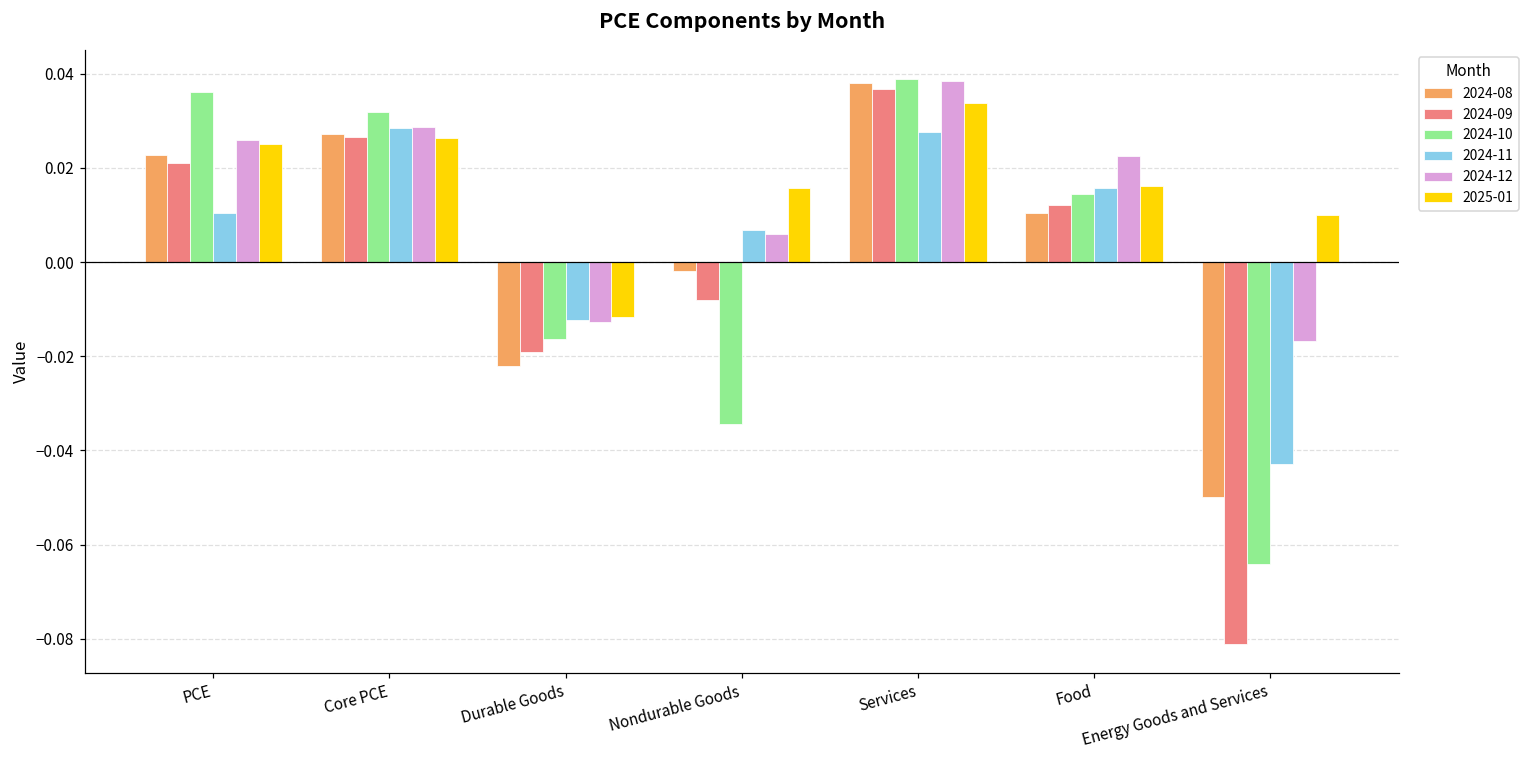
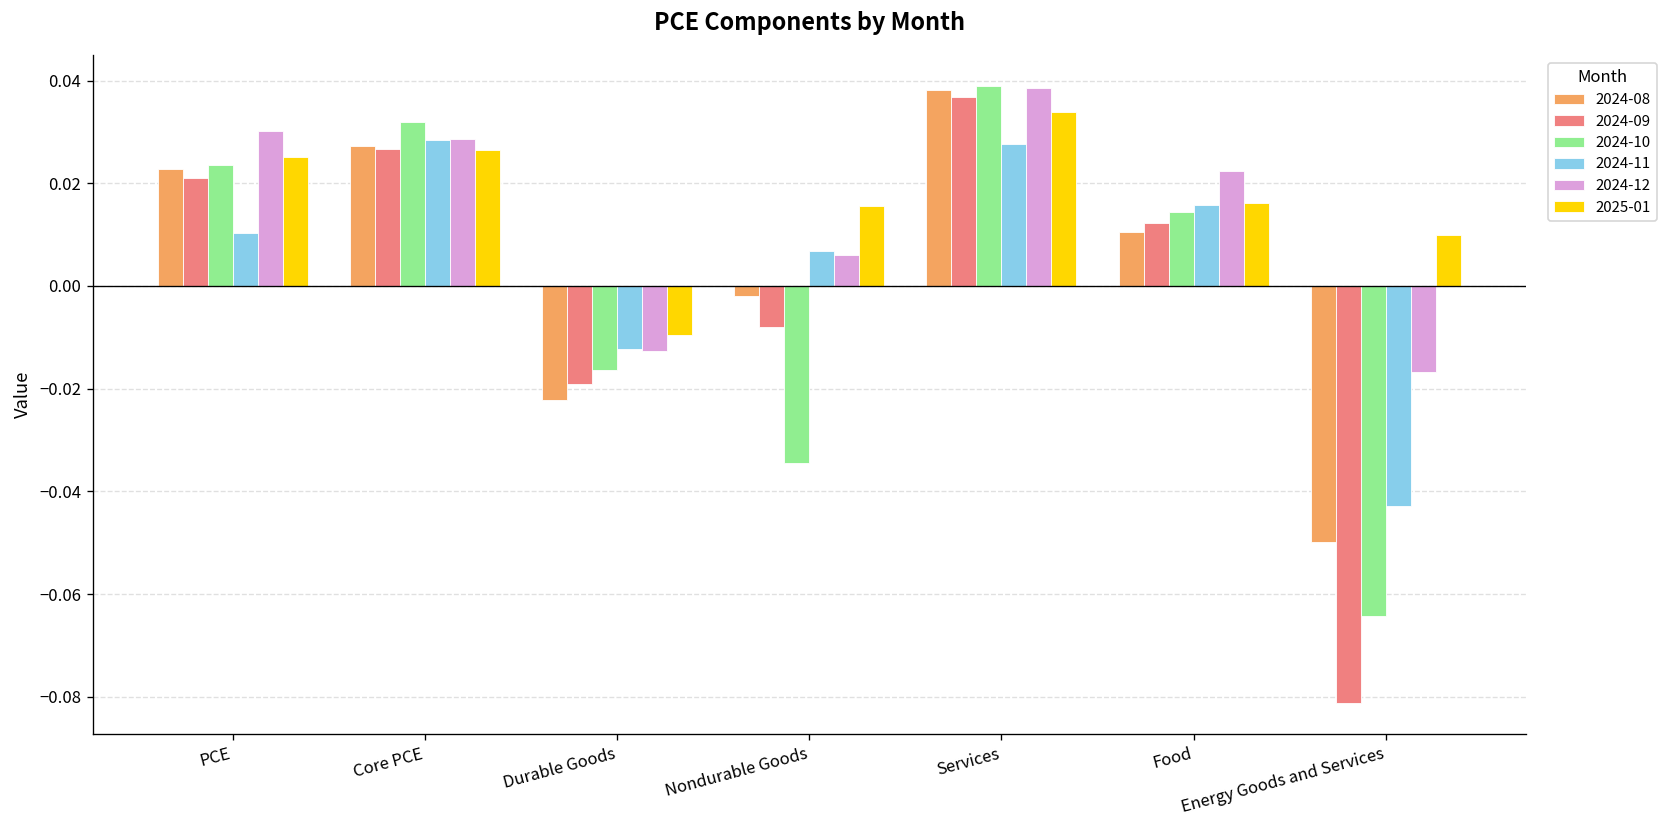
  {
    "2024-10": {
-     "PCE": 0.036,
+     "PCE": 0.023,
      "Core PCE": 0.032,
      "Durable Goods": -0.016,
      "Nondurable Goods": -0.034,
      "Services": 0.039,
      "Food": 0.014,
      "Energy Goods and Services": -0.064
    },
    "2024-11": {
      "PCE": 0.010,
      "Core PCE": 0.028,
      "Durable Goods": -0.012,
      "Nondurable Goods": 0.007,
      "Services": 0.028,
      "Food": 0.016,
      "Energy Goods and Services": -0.043
    },
    "2024-12": {
-     "PCE": 0.026,
+     "PCE": 0.030,
      "Core PCE": 0.029,
      "Durable Goods": -0.013,
      "Nondurable Goods": 0.006,
      "Services": 0.039,
      "Food": 0.022,
      "Energy Goods and Services": -0.017
    },
    "2025-01": {
      "PCE": 0.025,
      "Core PCE": 0.026,
-     "Durable Goods": -0.012,
+     "Durable Goods": -0.010,
      "Nondurable Goods": 0.016,
      "Services": 0.034,
      "Food": 0.016,
      "Energy Goods and Services": 0.010
    }
  }
